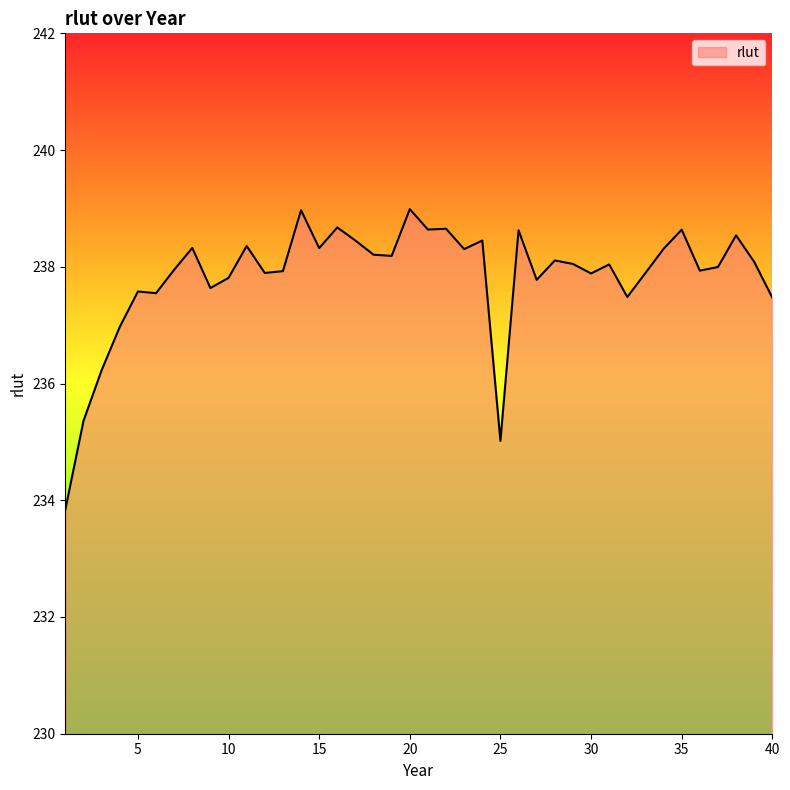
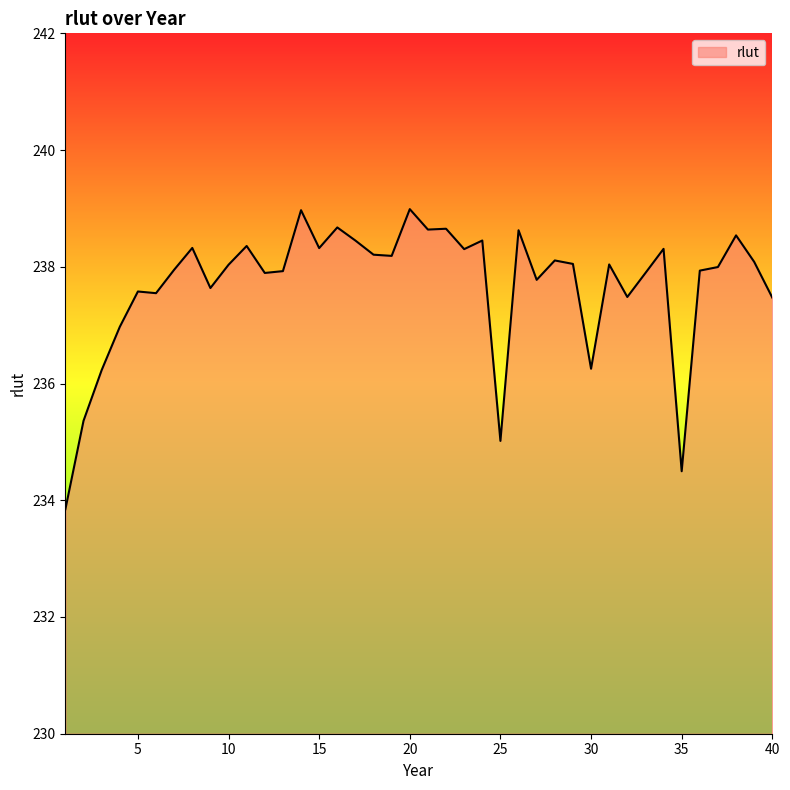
  {
    "5": 237.6,
-   "10": 237.8,
+   "10": 238.0,
    "15": 238.3,
    "20": 239.0,
    "25": 235.0,
-   "30": 237.9,
-   "35": 238.6,
+   "30": 236.3,
+   "35": 234.5,
    "40": 237.5
  }
